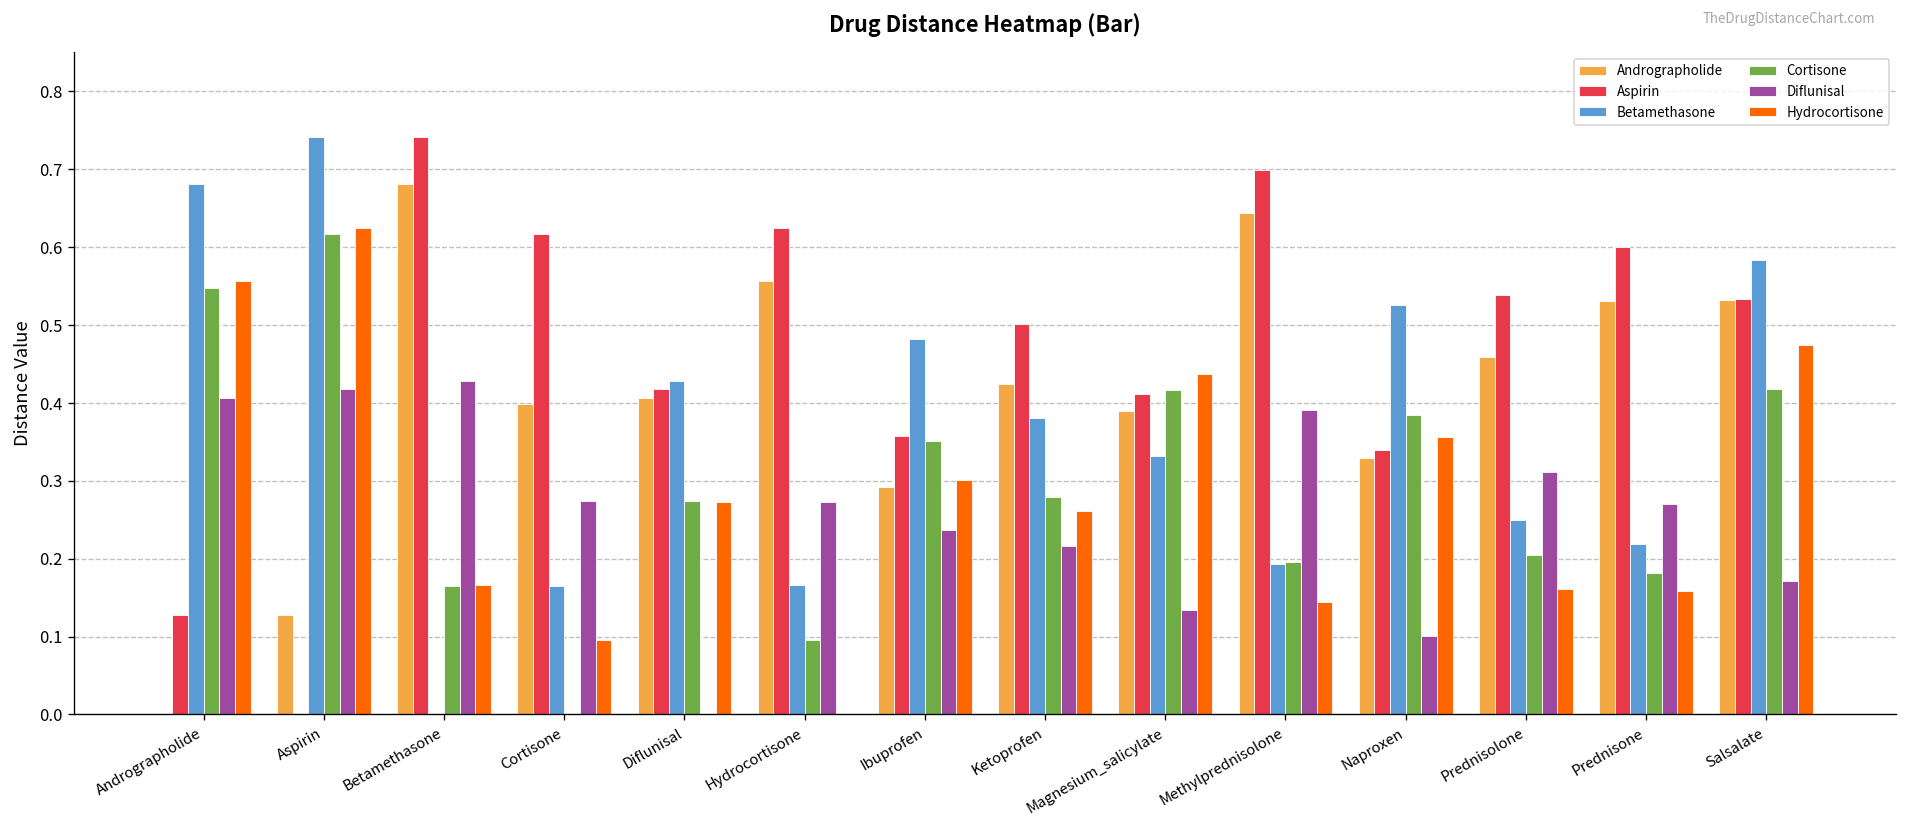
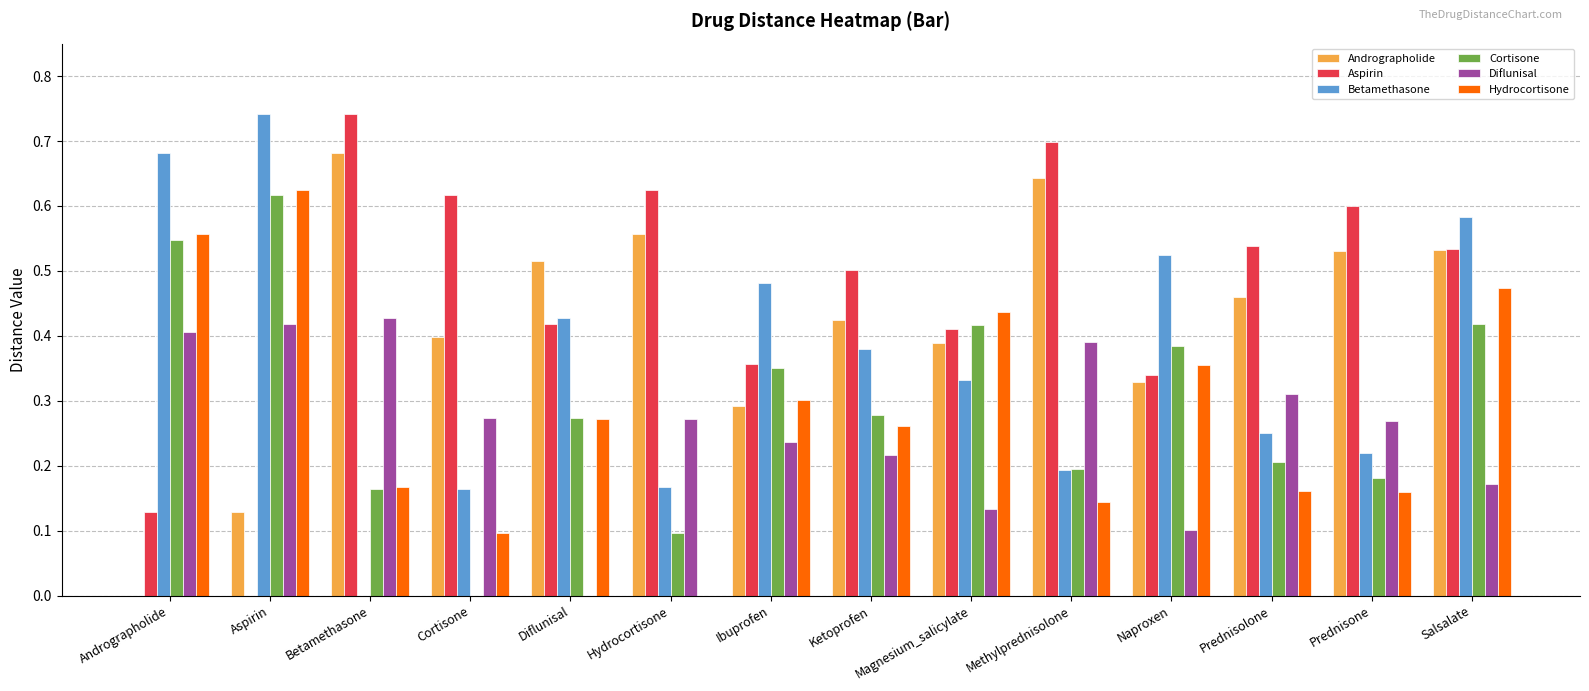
  {
    "Andrographolide": {
      "Andrographolide": 0.00,
      "Aspirin": 0.13,
      "Betamethasone": 0.68,
      "Cortisone": 0.40,
-     "Diflunisal": 0.41,
+     "Diflunisal": 0.52,
      "Hydrocortisone": 0.56,
      "Ibuprofen": 0.29,
      "Ketoprofen": 0.42,
      "Magnesium_salicylate": 0.39,
      "Methylprednisolone": 0.64,
      "Naproxen": 0.33,
      "Prednisolone": 0.46,
      "Prednisone": 0.53,
      "Salsalate": 0.53
    },
    "Aspirin": {
      "Andrographolide": 0.13,
      "Aspirin": 0.00,
      "Betamethasone": 0.74,
      "Cortisone": 0.62,
      "Diflunisal": 0.42,
      "Hydrocortisone": 0.62,
      "Ibuprofen": 0.36,
      "Ketoprofen": 0.50,
      "Magnesium_salicylate": 0.41,
      "Methylprednisolone": 0.70,
      "Naproxen": 0.34,
      "Prednisolone": 0.54,
      "Prednisone": 0.60,
      "Salsalate": 0.53
    },
    "Betamethasone": {
      "Andrographolide": 0.68,
      "Aspirin": 0.74,
      "Betamethasone": 0.00,
      "Cortisone": 0.16,
      "Diflunisal": 0.43,
      "Hydrocortisone": 0.17,
      "Ibuprofen": 0.48,
      "Ketoprofen": 0.38,
      "Magnesium_salicylate": 0.33,
      "Methylprednisolone": 0.19,
      "Naproxen": 0.53,
      "Prednisolone": 0.25,
      "Prednisone": 0.22,
      "Salsalate": 0.58
    },
    "Cortisone": {
      "Andrographolide": 0.55,
      "Aspirin": 0.62,
      "Betamethasone": 0.16,
      "Cortisone": 0.00,
      "Diflunisal": 0.27,
      "Hydrocortisone": 0.10,
      "Ibuprofen": 0.35,
      "Ketoprofen": 0.28,
      "Magnesium_salicylate": 0.42,
      "Methylprednisolone": 0.20,
      "Naproxen": 0.38,
      "Prednisolone": 0.21,
      "Prednisone": 0.18,
      "Salsalate": 0.42
    },
    "Diflunisal": {
      "Andrographolide": 0.41,
      "Aspirin": 0.42,
      "Betamethasone": 0.43,
      "Cortisone": 0.27,
      "Diflunisal": 0.00,
      "Hydrocortisone": 0.27,
      "Ibuprofen": 0.24,
      "Ketoprofen": 0.22,
      "Magnesium_salicylate": 0.13,
      "Methylprednisolone": 0.39,
      "Naproxen": 0.10,
      "Prednisolone": 0.31,
      "Prednisone": 0.27,
      "Salsalate": 0.17
    },
    "Hydrocortisone": {
      "Andrographolide": 0.56,
      "Aspirin": 0.62,
      "Betamethasone": 0.17,
      "Cortisone": 0.10,
      "Diflunisal": 0.27,
      "Hydrocortisone": 0.00,
      "Ibuprofen": 0.30,
      "Ketoprofen": 0.26,
      "Magnesium_salicylate": 0.44,
      "Methylprednisolone": 0.14,
      "Naproxen": 0.36,
      "Prednisolone": 0.16,
      "Prednisone": 0.16,
      "Salsalate": 0.47
    }
  }
